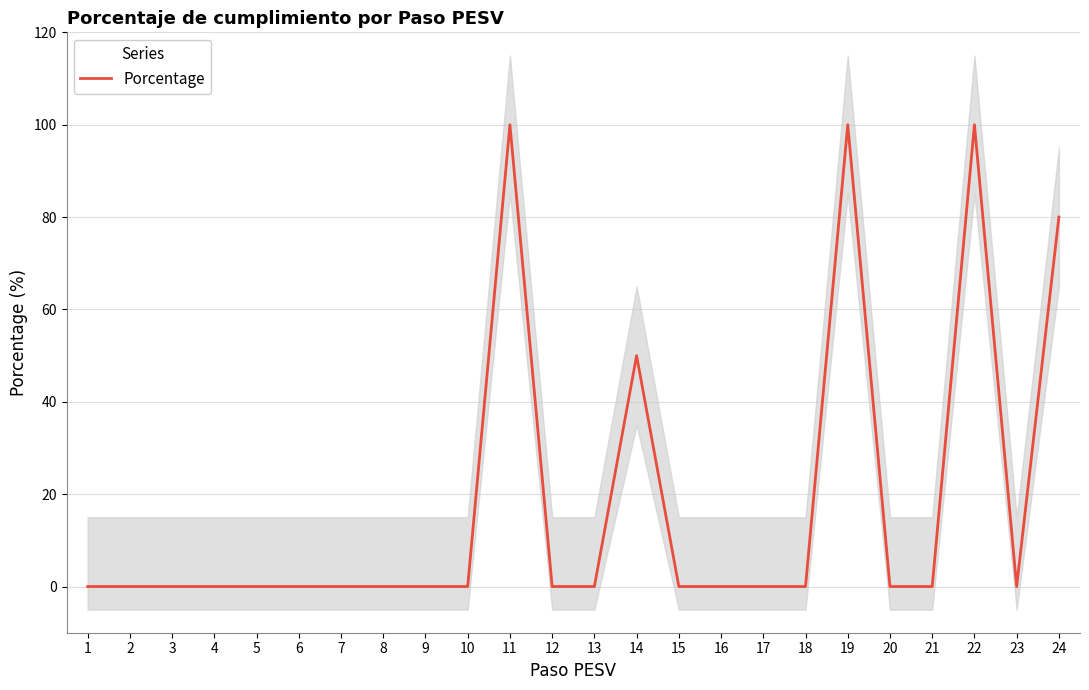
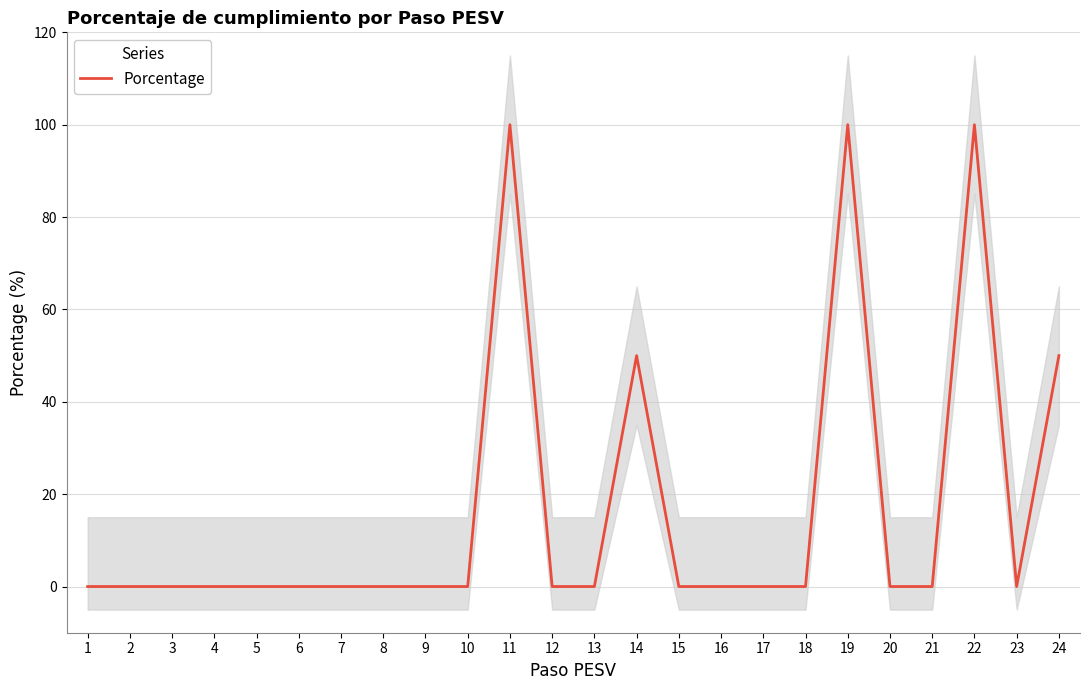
  {
    "Porcentage": {
      "1": 0,
      "2": 0,
      "3": 0,
      "4": 0,
      "5": 0,
      "6": 0,
      "7": 0,
      "8": 0,
      "9": 0,
      "10": 0,
      "11": 100,
      "12": 0,
      "13": 0,
      "14": 50,
      "15": 0,
      "16": 0,
      "17": 0,
      "18": 0,
      "19": 100,
      "20": 0,
      "21": 0,
      "22": 100,
      "23": 0,
-     "24": 80
+     "24": 50
    }
  }
